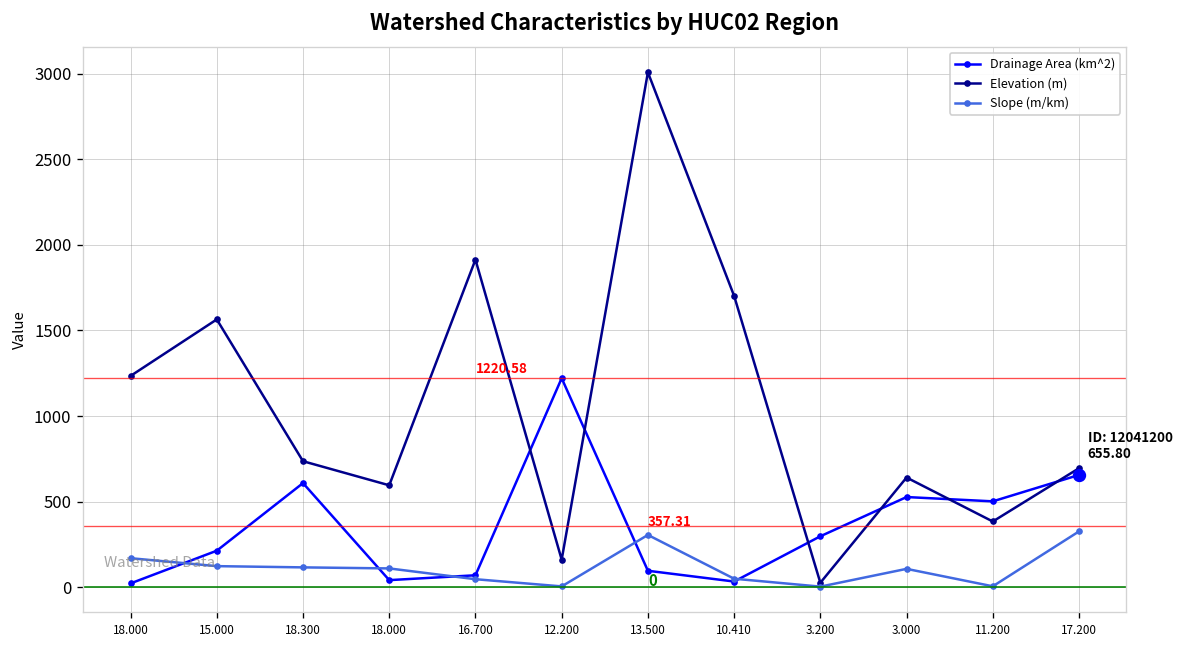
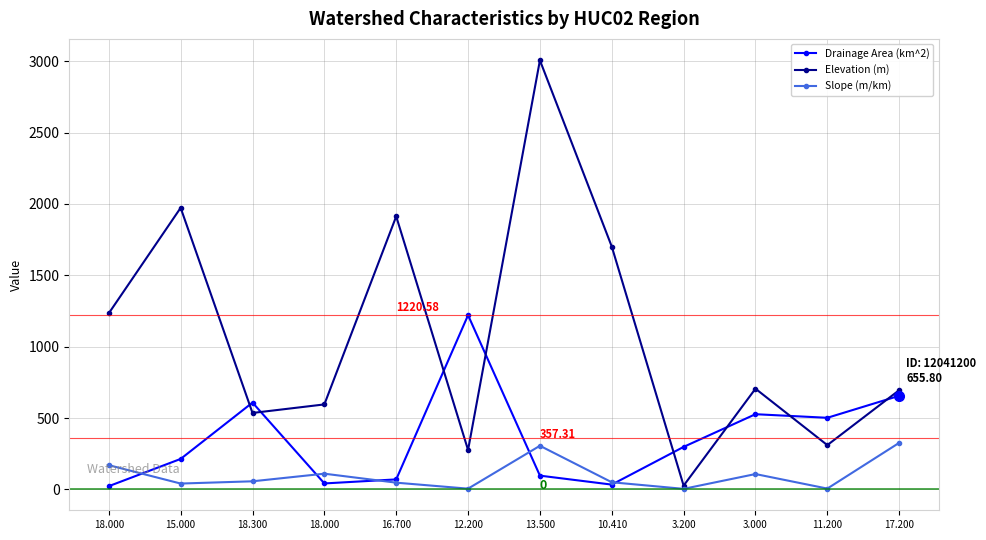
  {
    "Elevation (m)": {
-     "15.000": 1560,
-     "18.300": 740,
+     "15.000": 1970,
+     "18.300": 540,
      "16.700": 1910,
-     "12.200": 160,
+     "12.200": 280,
      "13.500": 3010,
      "10.410": 1700,
      "3.200": 30,
-     "3.000": 640,
-     "11.200": 380
+     "3.000": 710,
+     "11.200": 310
    },
    "Slope (m/km)": {
-     "15.000": 120,
-     "18.300": 120,
+     "15.000": 40,
+     "18.300": 60,
      "16.700": 50,
      "12.200": 10,
      "3.200": 0,
      "3.000": 110,
      "11.200": 10,
      "17.200": 330
    }
  }
